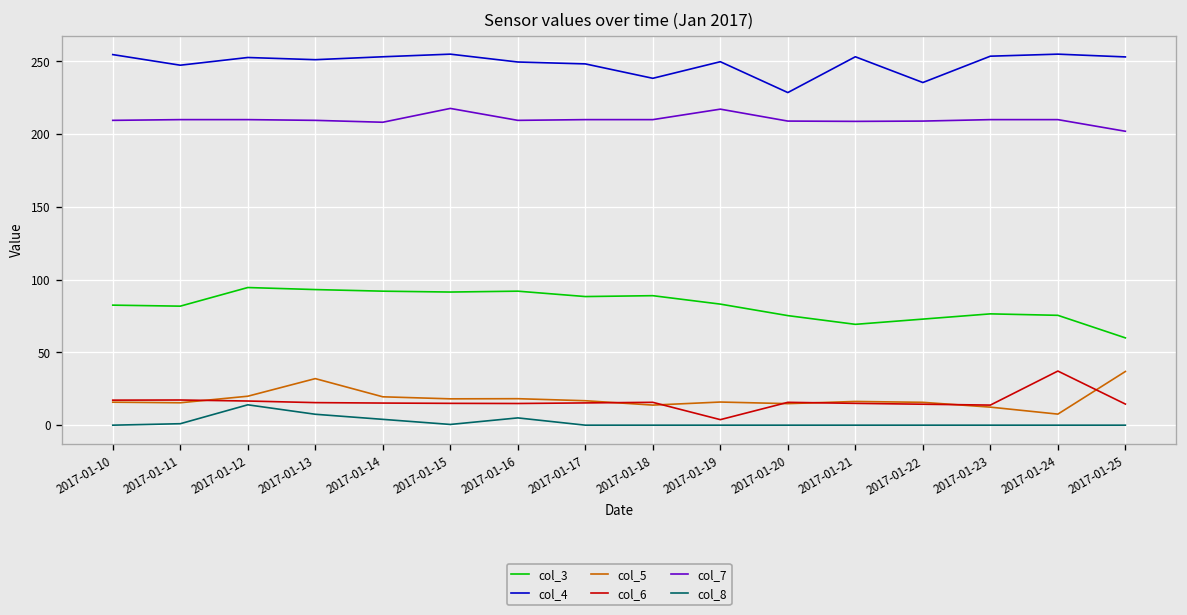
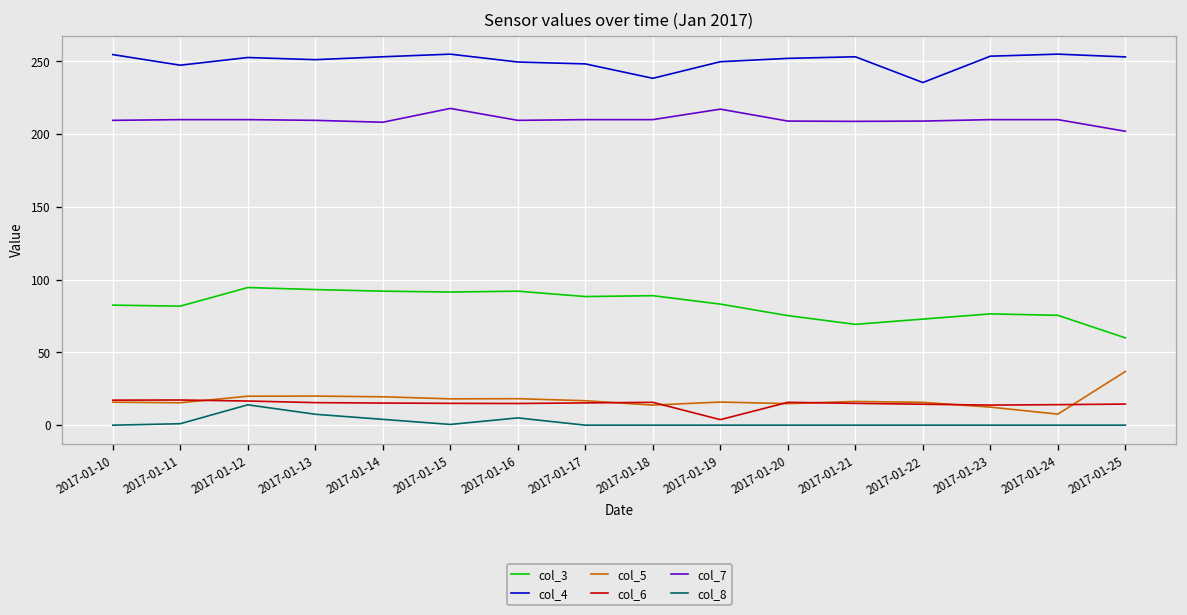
  {
    "col_3": {
      "2017-01-10": 83,
      "2017-01-11": 82,
      "2017-01-12": 95,
      "2017-01-13": 93,
      "2017-01-14": 92,
      "2017-01-15": 92,
      "2017-01-16": 92,
      "2017-01-17": 88,
      "2017-01-18": 89,
      "2017-01-19": 83,
      "2017-01-20": 75,
      "2017-01-21": 69,
      "2017-01-22": 73,
      "2017-01-23": 77,
      "2017-01-24": 76,
      "2017-01-25": 60
    },
    "col_4": {
      "2017-01-10": 255,
      "2017-01-11": 247,
      "2017-01-12": 253,
      "2017-01-13": 251,
      "2017-01-14": 253,
      "2017-01-15": 255,
      "2017-01-16": 250,
      "2017-01-17": 248,
      "2017-01-18": 238,
      "2017-01-19": 250,
-     "2017-01-20": 229,
+     "2017-01-20": 252,
      "2017-01-21": 253,
      "2017-01-22": 236,
      "2017-01-23": 254,
      "2017-01-24": 255,
      "2017-01-25": 253
    },
    "col_5": {
      "2017-01-12": 20,
-     "2017-01-13": 32,
+     "2017-01-13": 20,
      "2017-01-14": 20,
      "2017-01-15": 18,
      "2017-01-16": 18,
      "2017-01-19": 16,
      "2017-01-24": 8,
      "2017-01-25": 37
    },
    "col_6": {
      "2017-01-12": 17,
      "2017-01-13": 16,
      "2017-01-14": 15,
      "2017-01-15": 15,
      "2017-01-16": 15,
      "2017-01-19": 4,
-     "2017-01-24": 37,
+     "2017-01-24": 14,
      "2017-01-25": 15
    },
    "col_7": {
      "2017-01-10": 210,
      "2017-01-11": 210,
      "2017-01-12": 210,
      "2017-01-13": 210,
      "2017-01-14": 208,
      "2017-01-15": 218,
      "2017-01-16": 210,
      "2017-01-17": 210,
      "2017-01-18": 210,
      "2017-01-19": 217,
      "2017-01-20": 209,
      "2017-01-21": 209,
      "2017-01-22": 209,
      "2017-01-23": 210,
      "2017-01-24": 210,
      "2017-01-25": 202
    },
    "col_8": {
      "2017-01-10": 0,
      "2017-01-11": 1,
      "2017-01-12": 14,
      "2017-01-13": 8,
      "2017-01-14": 4,
      "2017-01-15": 1,
      "2017-01-16": 5,
      "2017-01-17": 0,
      "2017-01-18": 0,
      "2017-01-19": 0,
      "2017-01-20": 0,
      "2017-01-21": 0,
      "2017-01-22": 0,
      "2017-01-23": 0,
      "2017-01-24": 0,
      "2017-01-25": 0
    }
  }
